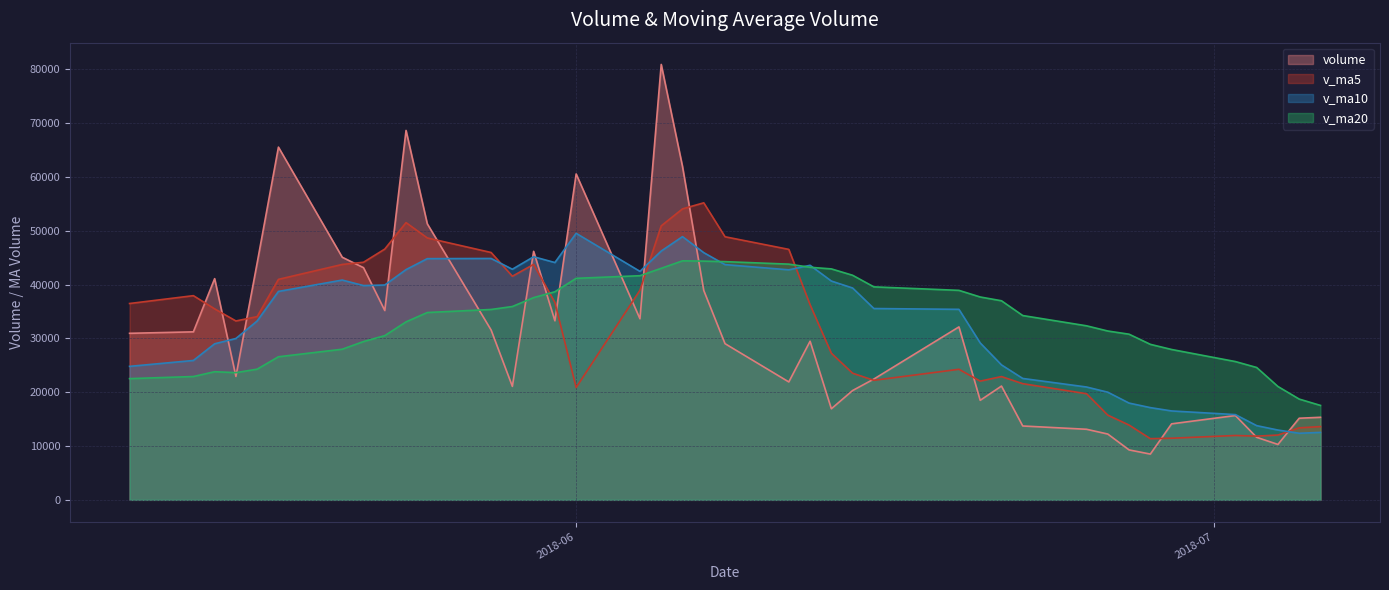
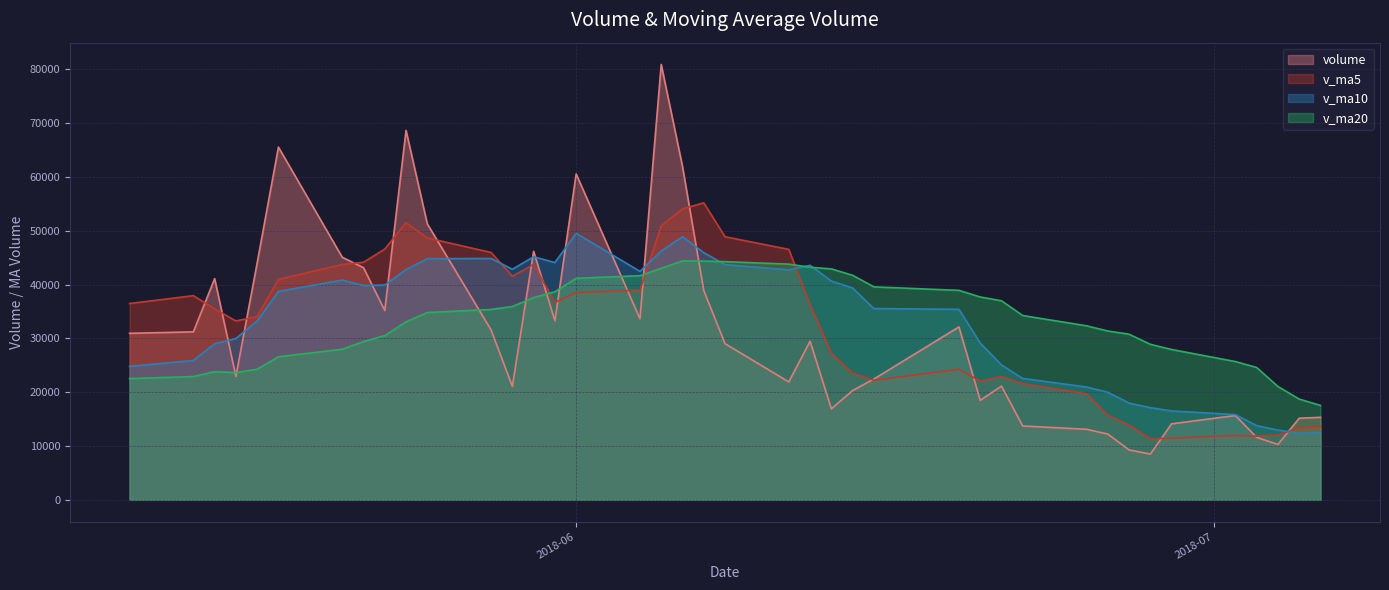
  {
    "volume": {
      "2018-06": 61000
    },
    "v_ma5": {
-     "2018-06": 21000
+     "2018-06": 39000
    },
    "v_ma10": {
      "2018-06": 50000
    },
    "v_ma20": {
      "2018-06": 41000
    }
  }
